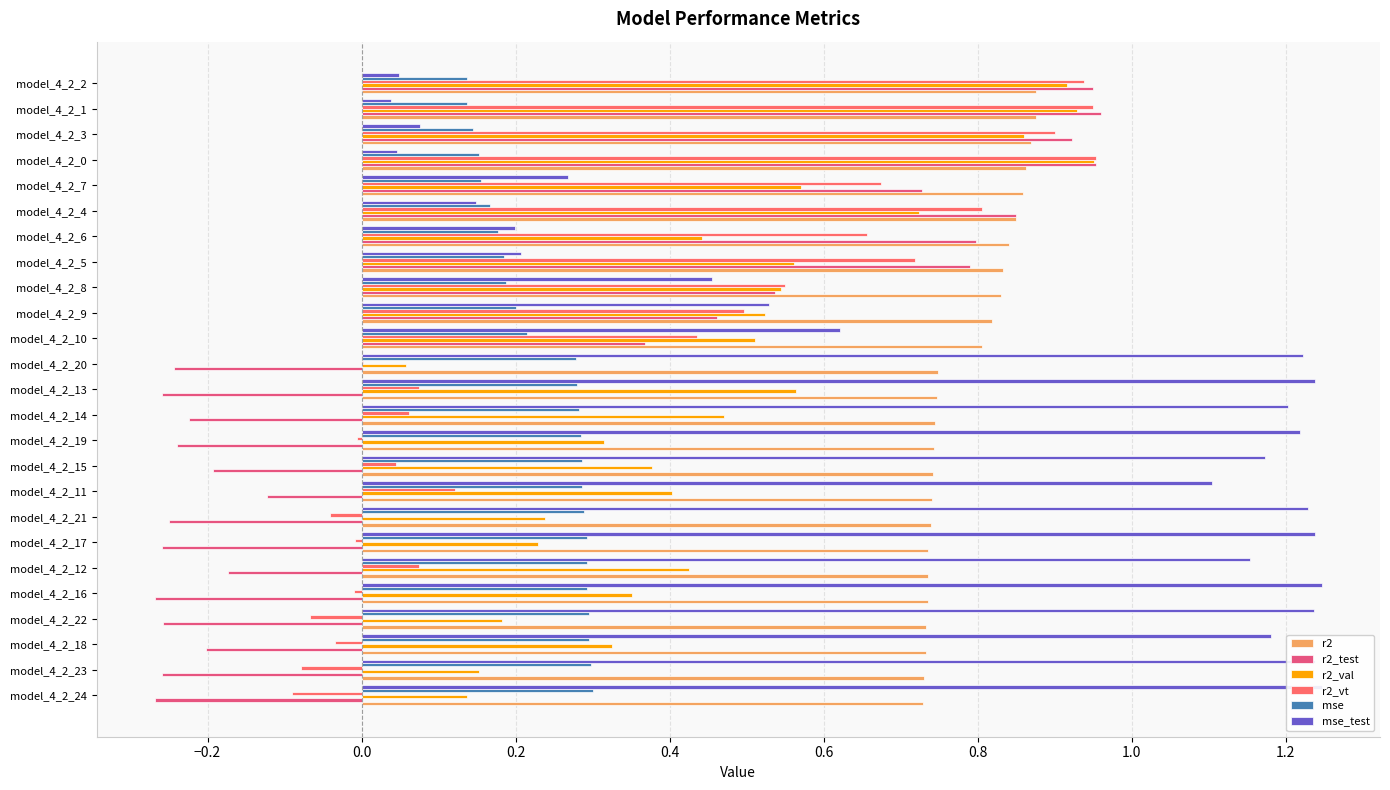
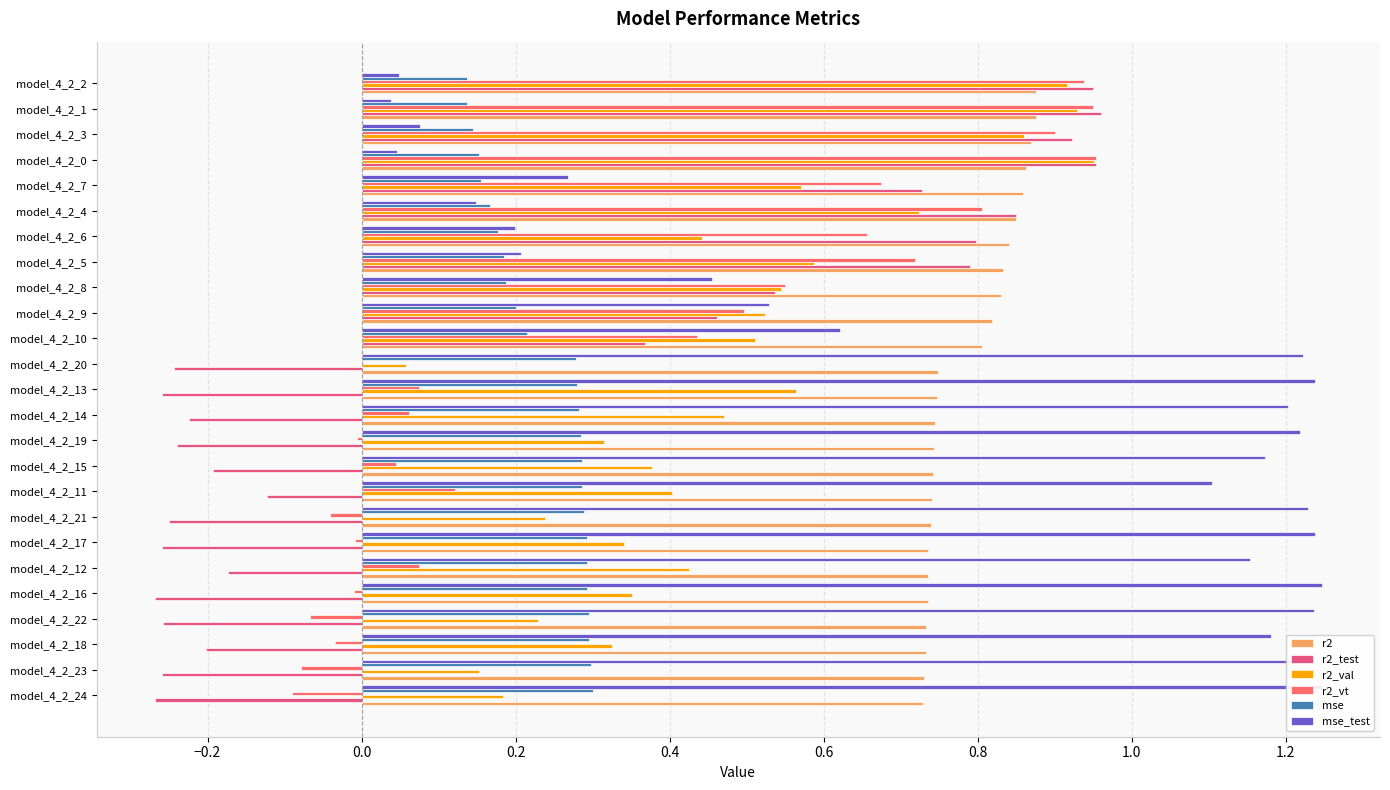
  {
    "r2_val": {
      "model_4_2_2": 0.92,
      "model_4_2_1": 0.93,
      "model_4_2_3": 0.86,
      "model_4_2_0": 0.95,
      "model_4_2_7": 0.57,
      "model_4_2_4": 0.72,
      "model_4_2_6": 0.44,
-     "model_4_2_5": 0.56,
+     "model_4_2_5": 0.59,
      "model_4_2_8": 0.54,
      "model_4_2_9": 0.52,
      "model_4_2_10": 0.51,
      "model_4_2_20": 0.06,
      "model_4_2_13": 0.56,
      "model_4_2_14": 0.47,
      "model_4_2_19": 0.31,
      "model_4_2_15": 0.38,
      "model_4_2_11": 0.40,
      "model_4_2_21": 0.24,
-     "model_4_2_17": 0.23,
+     "model_4_2_17": 0.34,
      "model_4_2_12": 0.43,
      "model_4_2_16": 0.35,
-     "model_4_2_22": 0.18,
+     "model_4_2_22": 0.23,
      "model_4_2_18": 0.32,
      "model_4_2_23": 0.15,
-     "model_4_2_24": 0.14
+     "model_4_2_24": 0.18
    }
  }
